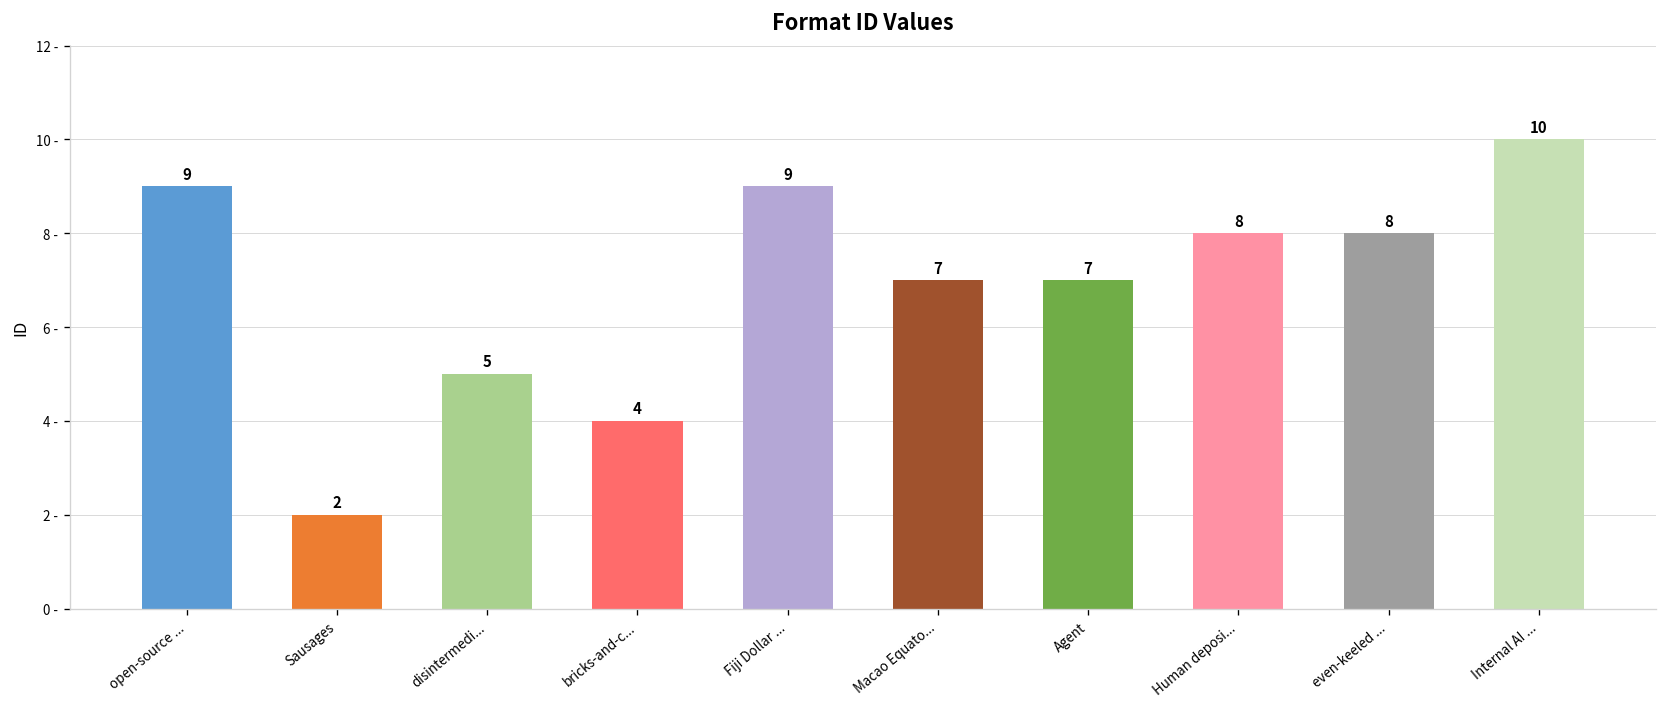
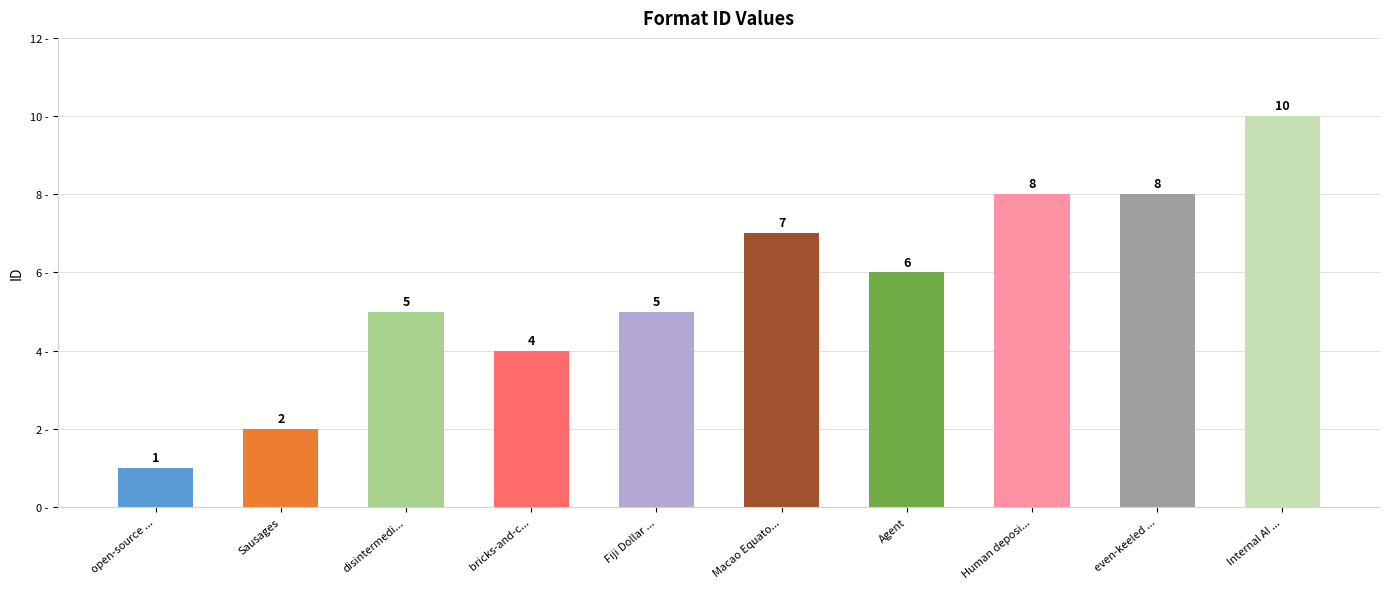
  {
-   "open-source ...": 9,
+   "open-source ...": 1,
    "Sausages": 2,
    "disintermedi...": 5,
    "bricks-and-c...": 4,
-   "Fiji Dollar ...": 9,
+   "Fiji Dollar ...": 5,
    "Macao Equato...": 7,
-   "Agent": 7,
+   "Agent": 6,
    "Human deposi...": 8,
    "even-keeled ...": 8,
    "Internal AI ...": 10
  }
